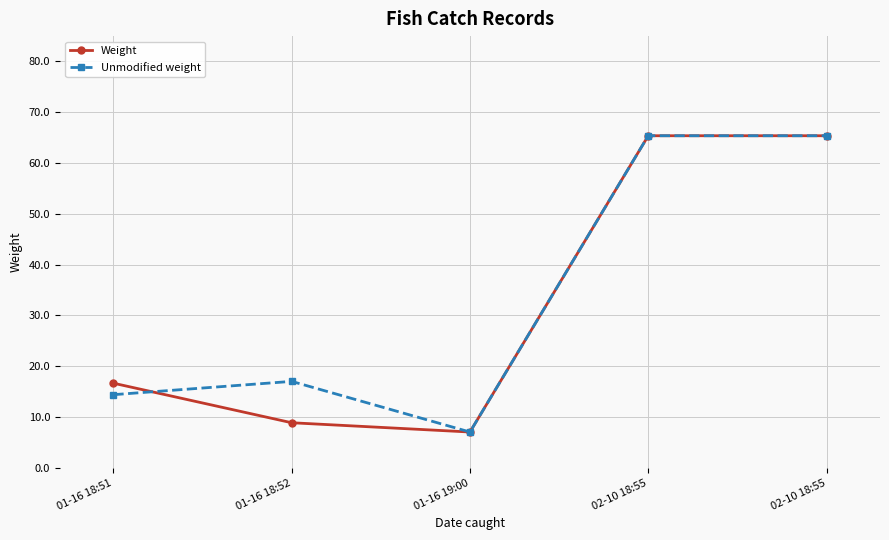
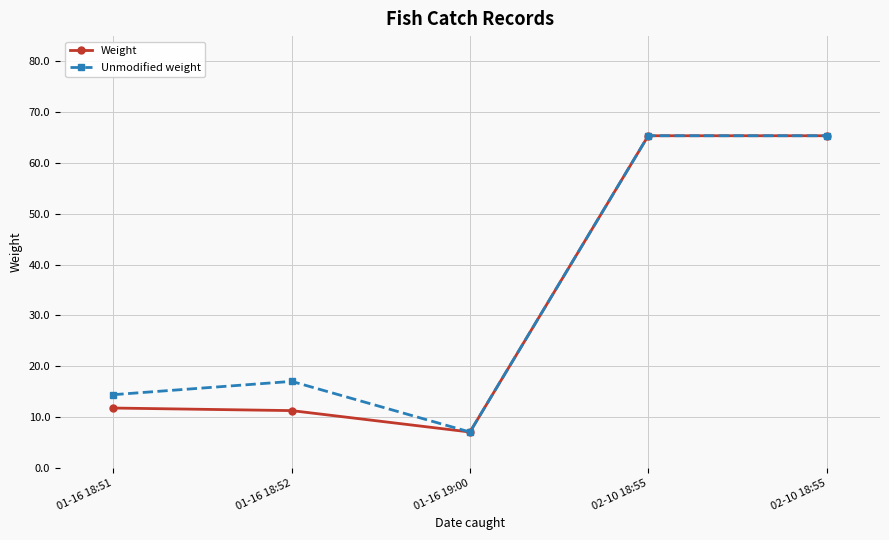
  {
    "Weight": {
-     "01-16 18:51": 17,
-     "01-16 18:52": 9
+     "01-16 18:51": 12,
+     "01-16 18:52": 11
    },
    "Unmodified weight": {
      "01-16 18:51": 14,
      "01-16 18:52": 17
    }
  }
